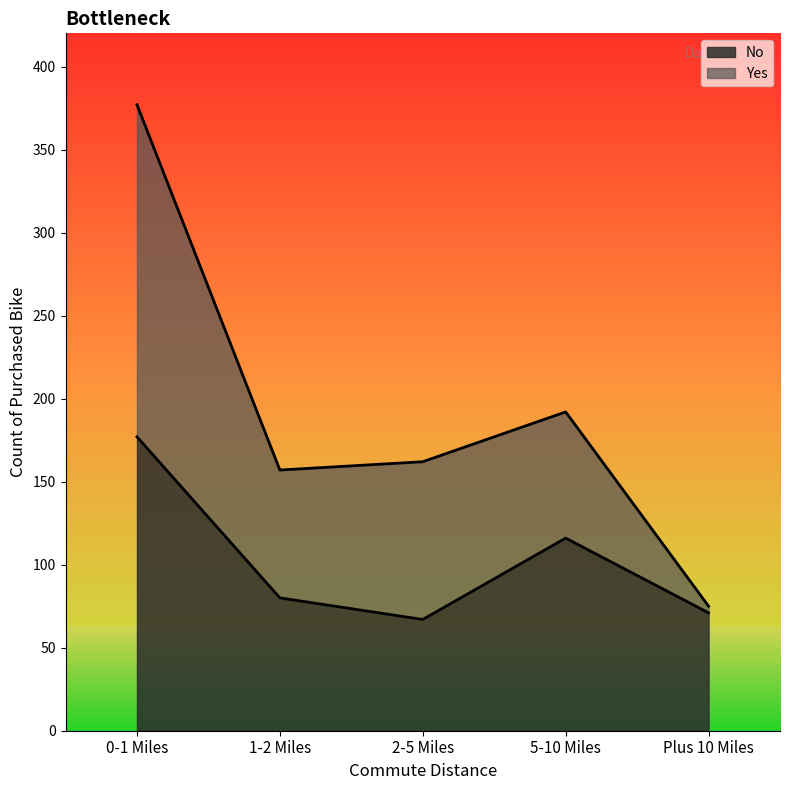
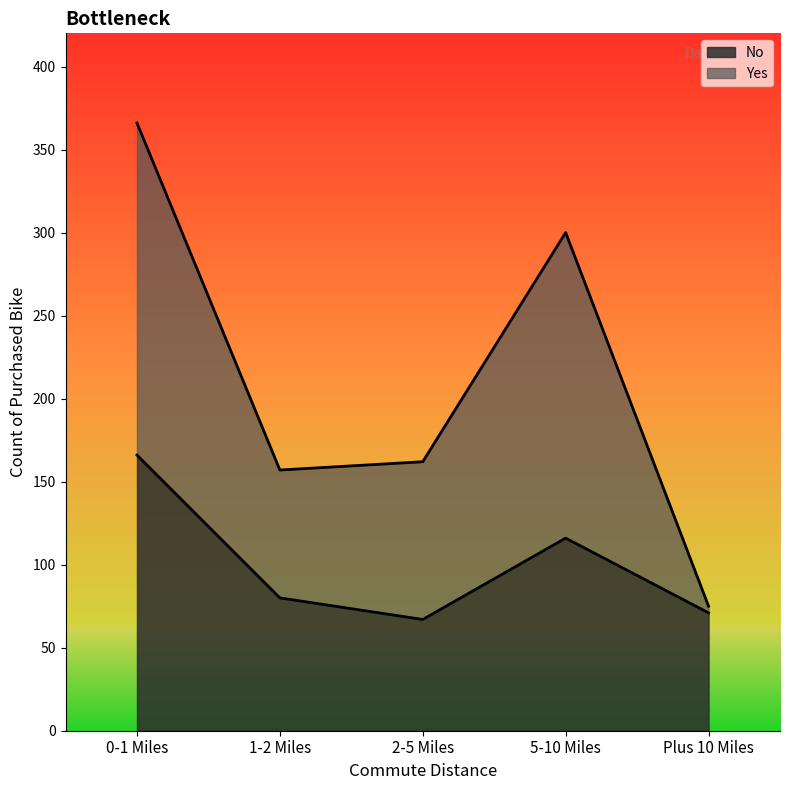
  {
    "No": {
-     "0-1 Miles": 177,
+     "0-1 Miles": 166,
      "1-2 Miles": 80,
      "2-5 Miles": 67,
      "5-10 Miles": 116,
      "Plus 10 Miles": 71
    },
    "Yes": {
      "0-1 Miles": 200,
      "1-2 Miles": 77,
      "2-5 Miles": 95,
-     "5-10 Miles": 76,
+     "5-10 Miles": 184,
      "Plus 10 Miles": 4
    }
  }
